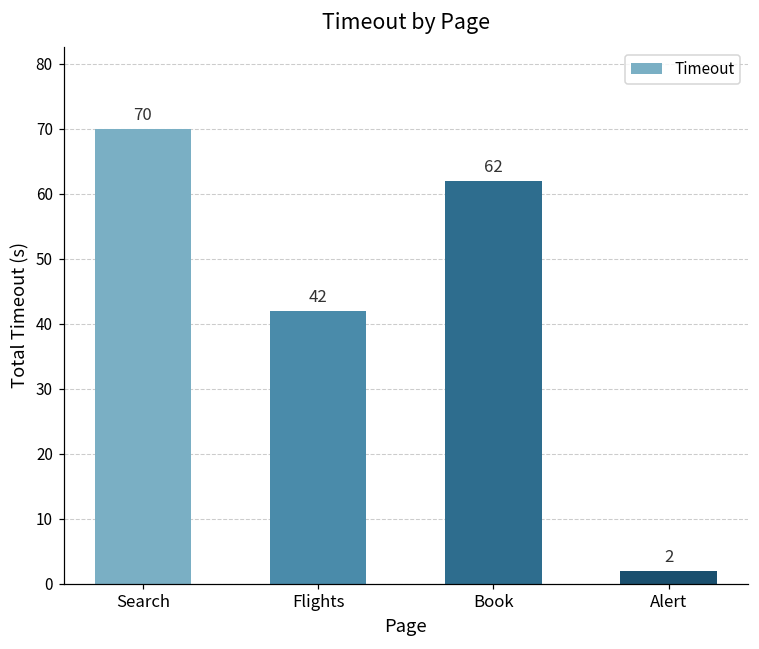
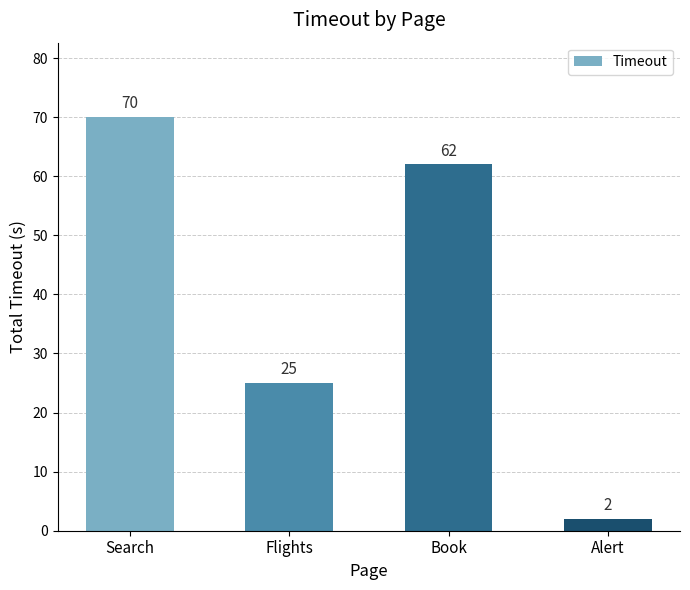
  {
    "Search": 70,
-   "Flights": 42,
+   "Flights": 25,
    "Book": 62,
    "Alert": 2
  }
